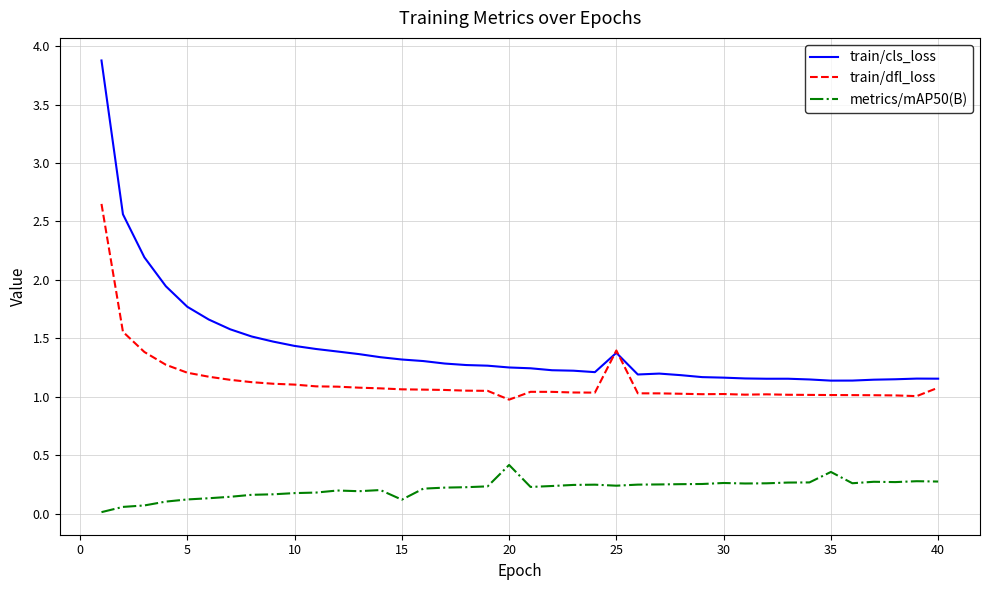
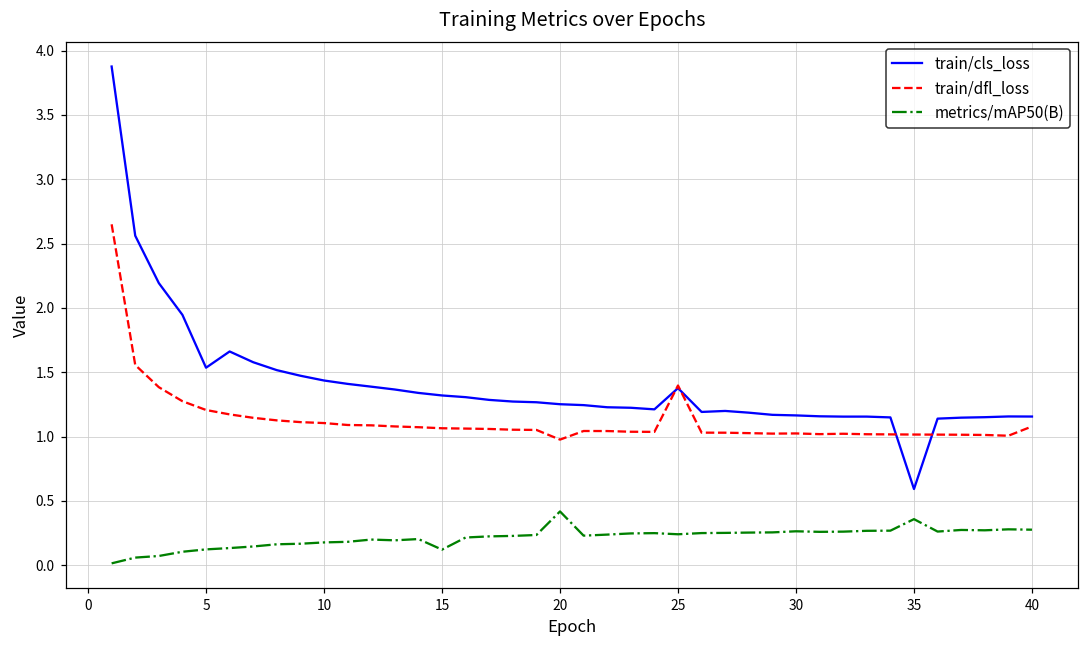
  {
    "train/cls_loss": {
-     "5": 1.77,
+     "5": 1.54,
      "10": 1.44,
      "15": 1.32,
      "20": 1.25,
      "30": 1.16,
-     "35": 1.14,
+     "35": 0.59,
      "40": 1.16
    },
    "train/dfl_loss": {
      "5": 1.21,
      "10": 1.10,
      "15": 1.06,
      "20": 0.98,
      "30": 1.02,
      "35": 1.02,
      "40": 1.08
    },
    "metrics/mAP50(B)": {
      "5": 0.12,
      "10": 0.18,
      "15": 0.12,
      "20": 0.42,
      "25": 0.24,
      "30": 0.26,
      "35": 0.36,
      "40": 0.28
    }
  }
